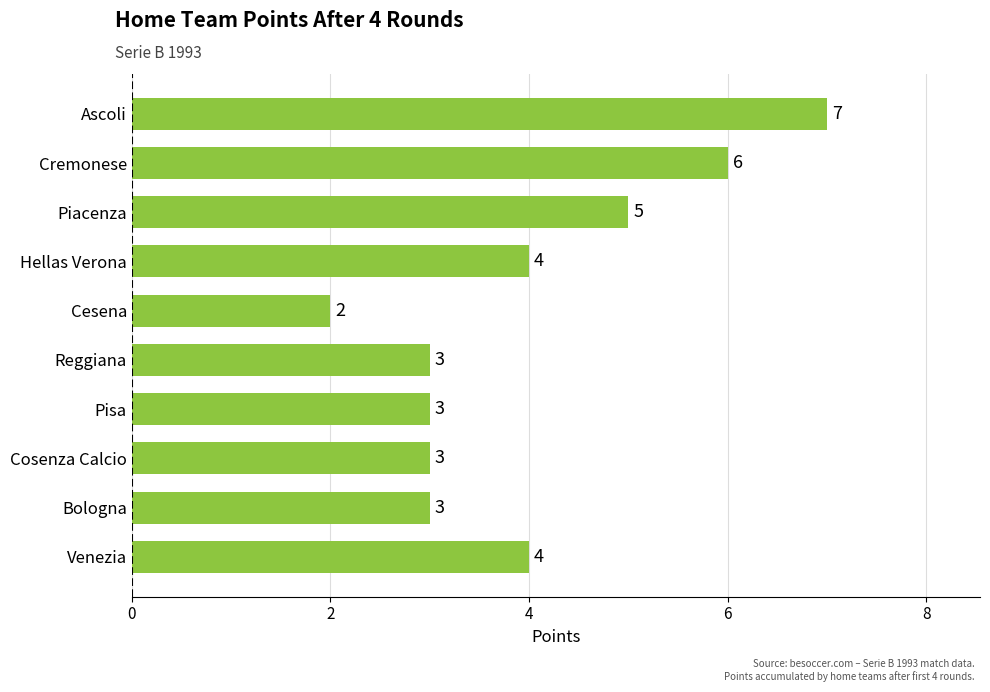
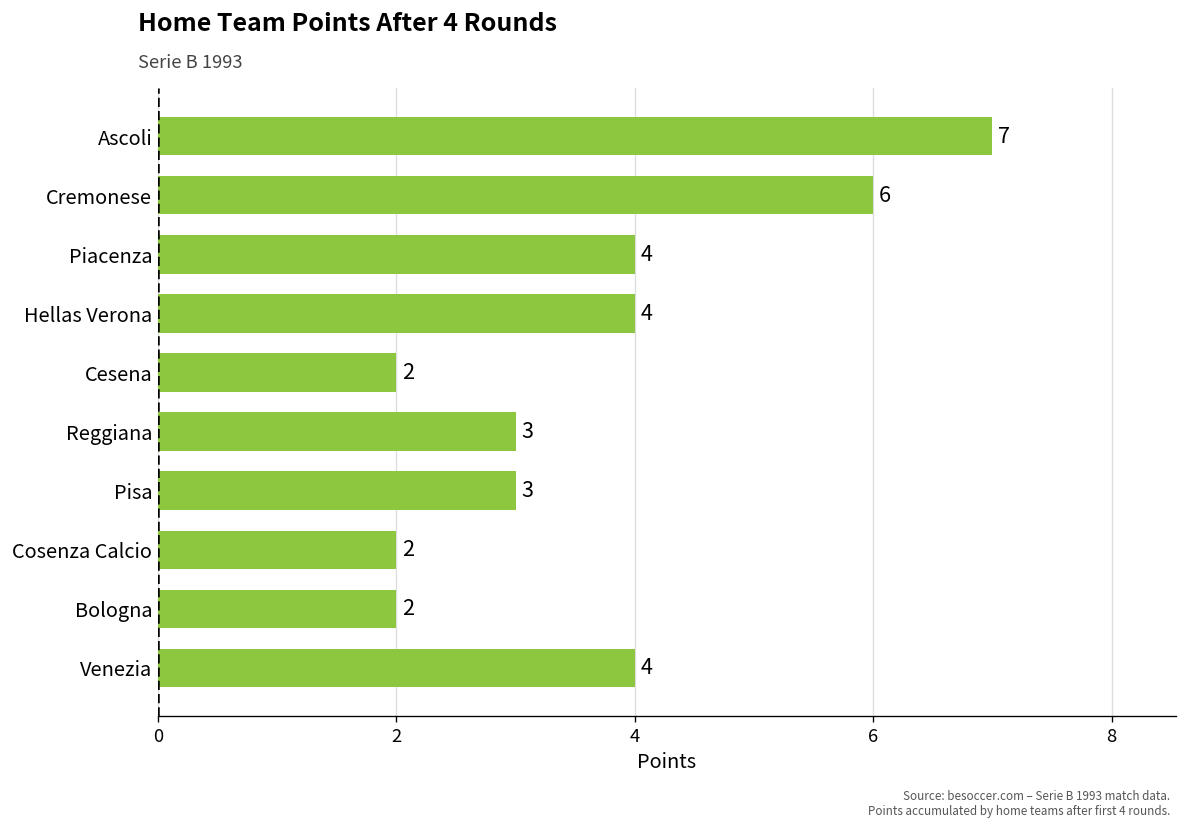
  {
    "Ascoli": 7,
    "Cremonese": 6,
-   "Piacenza": 5,
+   "Piacenza": 4,
    "Hellas Verona": 4,
    "Cesena": 2,
    "Reggiana": 3,
    "Pisa": 3,
-   "Cosenza Calcio": 3,
-   "Bologna": 3,
+   "Cosenza Calcio": 2,
+   "Bologna": 2,
    "Venezia": 4
  }
